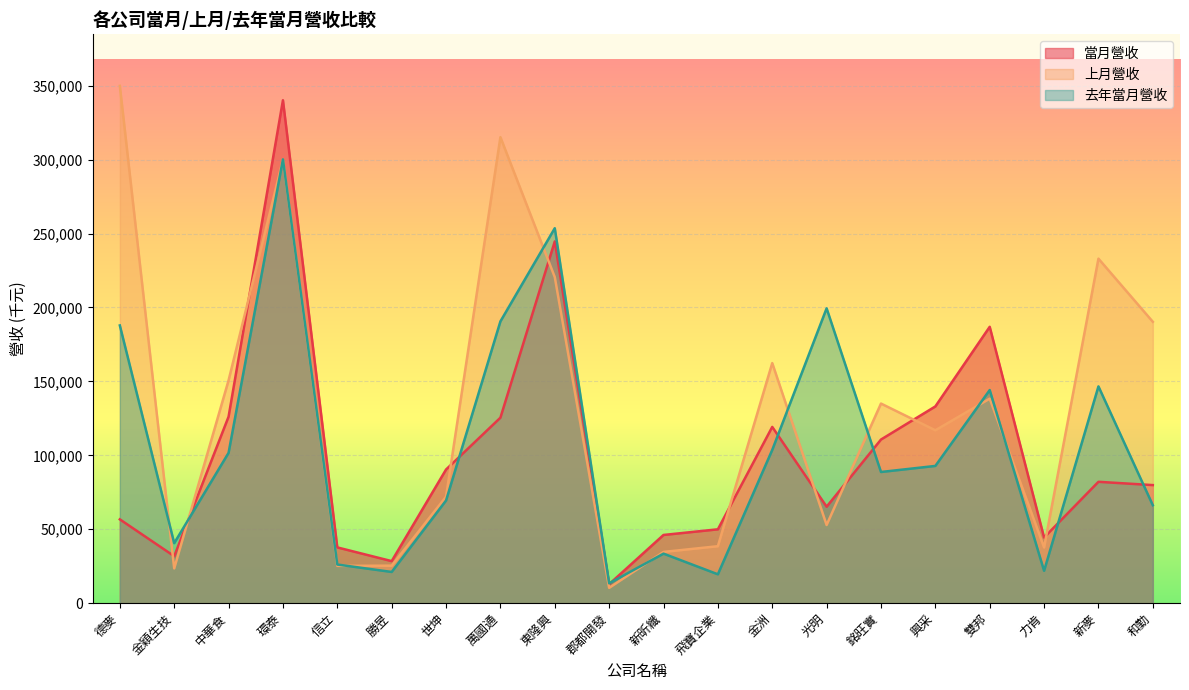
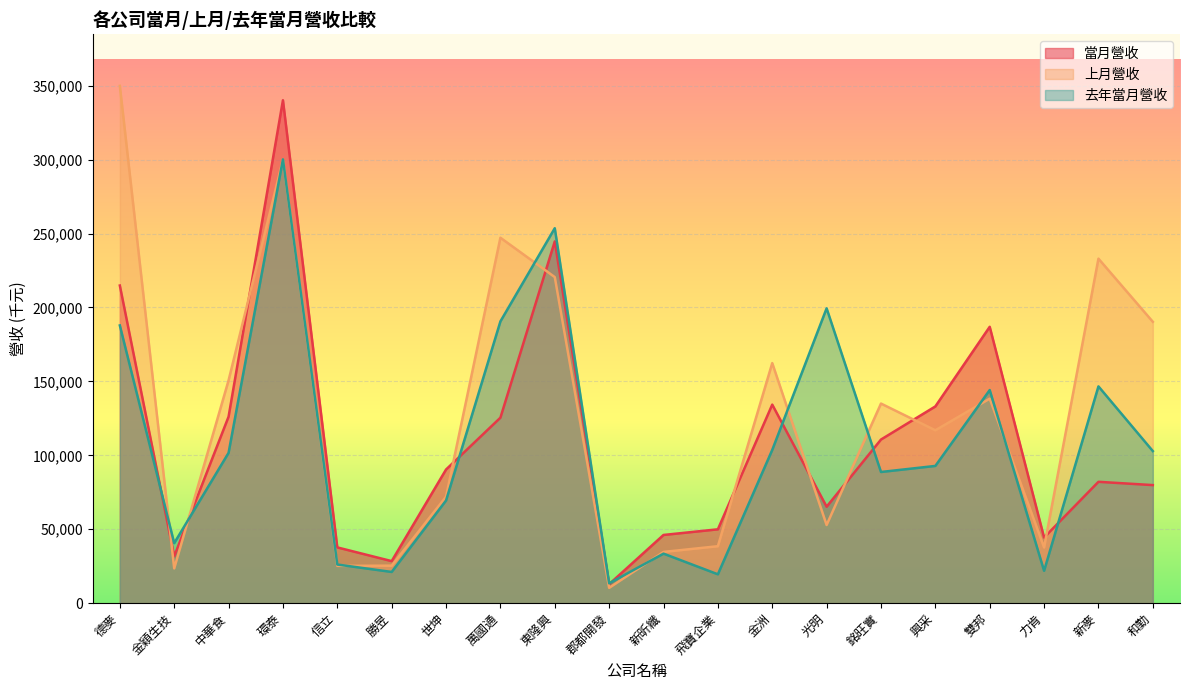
  {
    "當月營收": {
-     "德麥": "57,000",
+     "德麥": "215,000",
      "金穎生技": "32,000",
      "中華食": "126,000",
      "環泰": "340,000",
      "信立": "38,000",
      "勝昱": "28,000",
      "世坤": "90,000",
      "萬國通": "125,000",
      "東隆興": "245,000",
      "新昕纖": "46,000",
      "飛寶企業": "50,000",
-     "金洲": "119,000",
+     "金洲": "134,000",
      "光明": "65,000",
      "銘旺實": "111,000",
      "興采": "133,000",
      "雙邦": "187,000",
      "力肯": "44,000",
      "新麥": "82,000",
      "和勤": "80,000"
    },
    "上月營收": {
      "德麥": "350,000",
      "金穎生技": "24,000",
      "中華食": "151,000",
      "勝昱": "25,000",
      "世坤": "72,000",
-     "萬國通": "315,000",
+     "萬國通": "247,000",
      "東隆興": "221,000",
      "郡都開發": "10,000",
      "飛寶企業": "39,000",
      "金洲": "162,000",
      "光明": "53,000",
      "銘旺實": "135,000",
      "興采": "117,000",
      "雙邦": "138,000",
      "力肯": "38,000",
      "新麥": "233,000",
      "和勤": "190,000"
    },
    "去年當月營收": {
      "德麥": "188,000",
      "金穎生技": "41,000",
      "中華食": "102,000",
      "勝昱": "21,000",
      "世坤": "69,000",
      "萬國通": "191,000",
      "東隆興": "254,000",
      "飛寶企業": "20,000",
      "金洲": "104,000",
      "光明": "199,000",
      "銘旺實": "89,000",
      "興采": "93,000",
      "雙邦": "144,000",
      "力肯": "22,000",
      "新麥": "147,000",
-     "和勤": "66,000"
+     "和勤": "103,000"
    }
  }
